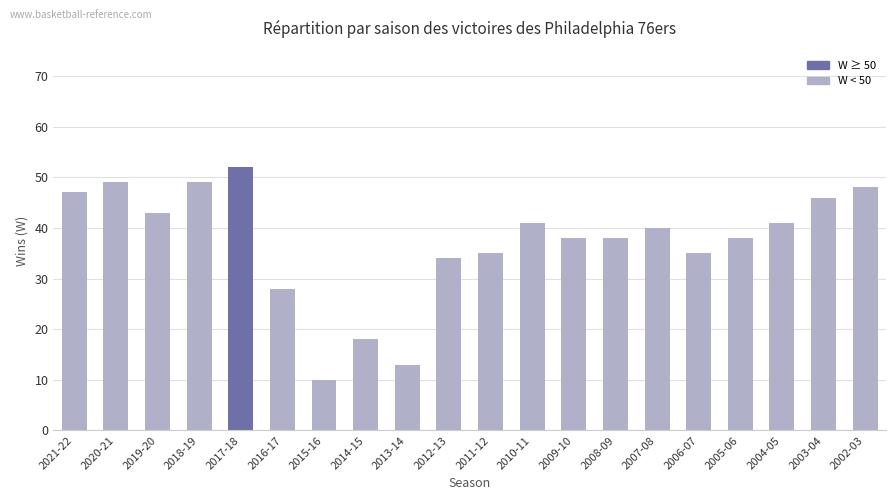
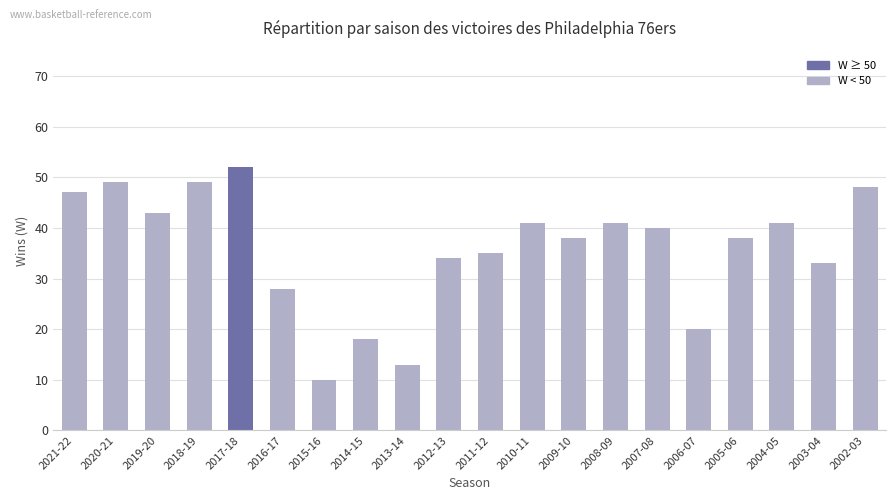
  {
    "2021-22": 47,
    "2020-21": 49,
    "2019-20": 43,
    "2018-19": 49,
    "2017-18": 52,
    "2016-17": 28,
    "2015-16": 10,
    "2014-15": 18,
    "2013-14": 13,
    "2012-13": 34,
    "2011-12": 35,
    "2010-11": 41,
    "2009-10": 38,
-   "2008-09": 38,
+   "2008-09": 41,
    "2007-08": 40,
-   "2006-07": 35,
+   "2006-07": 20,
    "2005-06": 38,
    "2004-05": 41,
-   "2003-04": 46,
+   "2003-04": 33,
    "2002-03": 48
  }
